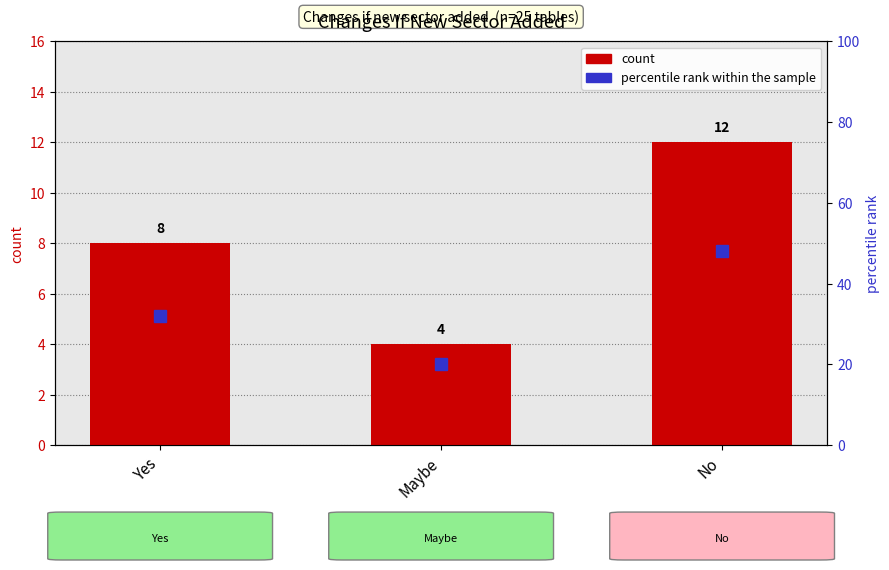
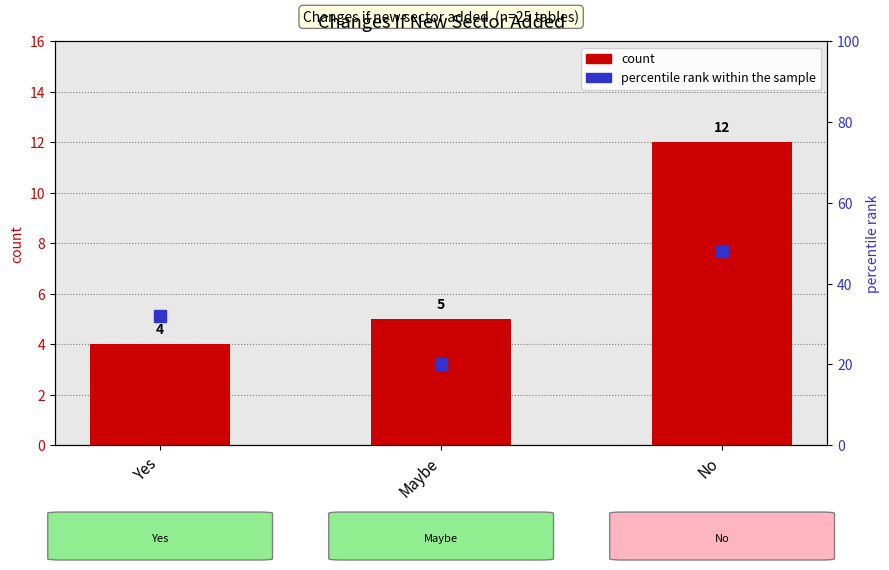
  {
    "count": {
-     "Yes": 8,
-     "Maybe": 4,
+     "Yes": 4,
+     "Maybe": 5,
      "No": 12
    }
  }
